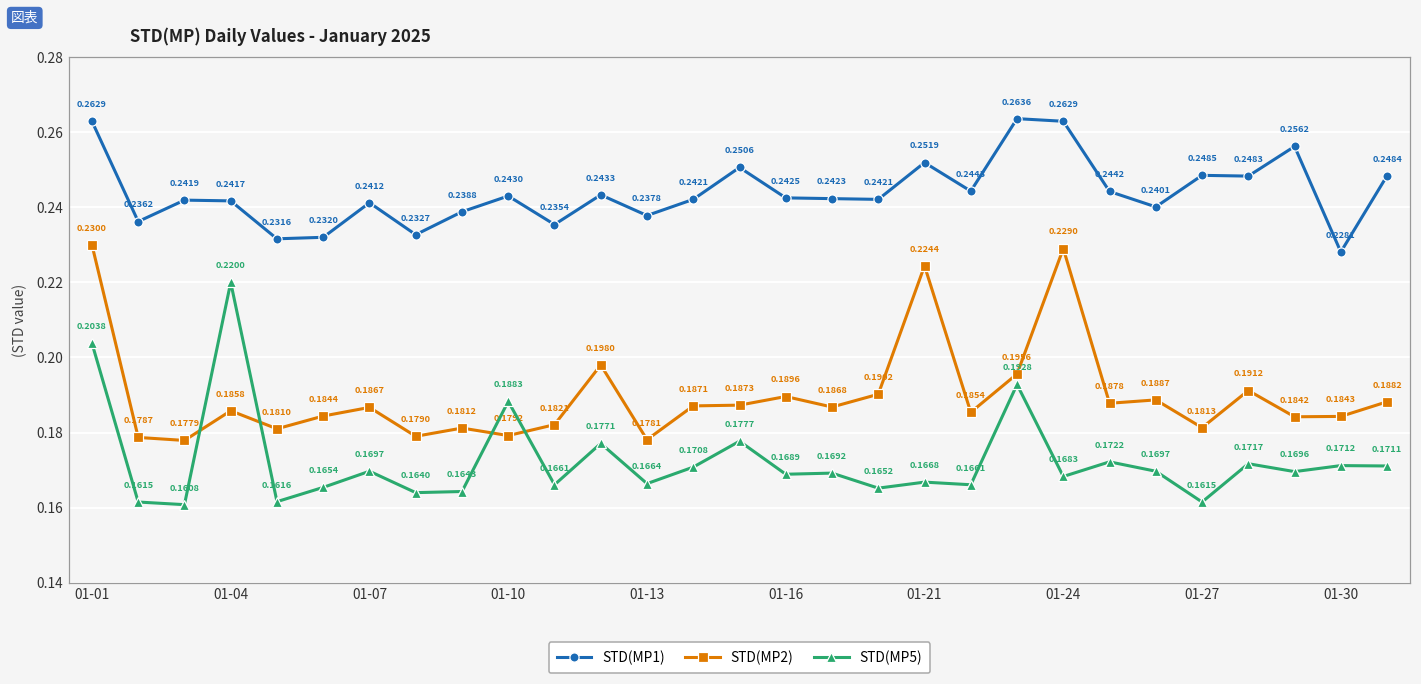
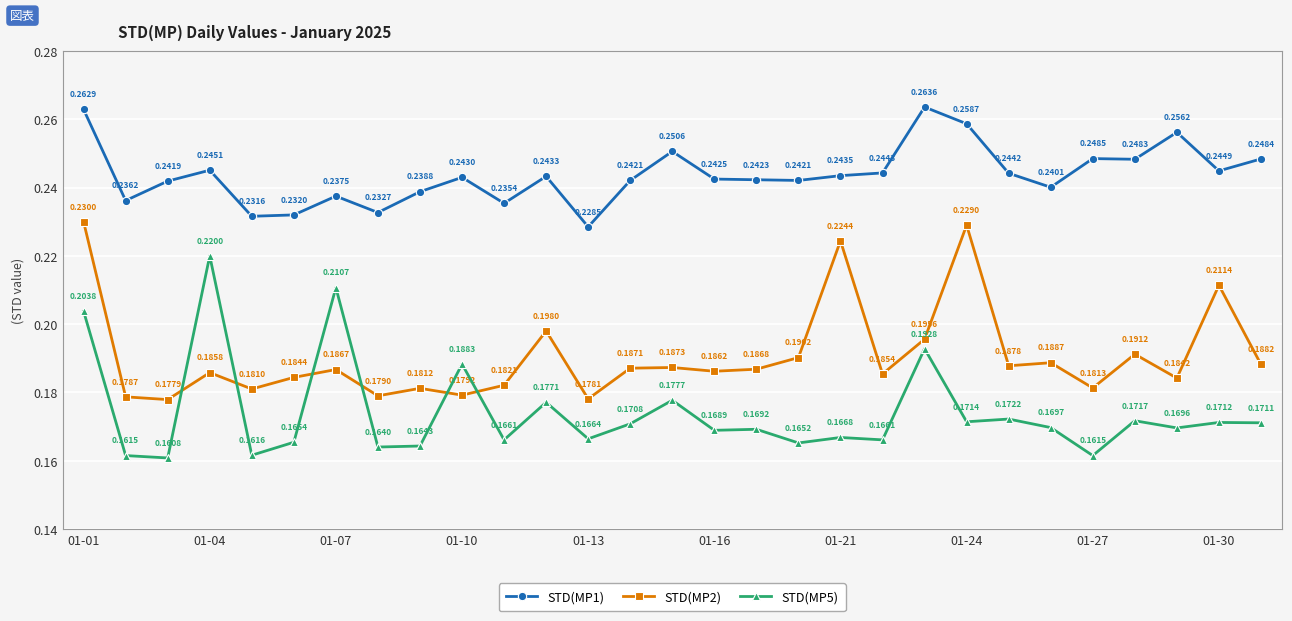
  {
    "STD(MP1)": {
      "01-01": 0.2629,
-     "01-04": 0.2417,
-     "01-07": 0.2412,
+     "01-04": 0.2451,
+     "01-07": 0.2375,
      "01-10": 0.2430,
-     "01-13": 0.2378,
+     "01-13": 0.2285,
      "01-16": 0.2425,
-     "01-21": 0.2519,
-     "01-24": 0.2629,
+     "01-21": 0.2435,
+     "01-24": 0.2587,
      "01-27": 0.2485,
-     "01-30": 0.2281
+     "01-30": 0.2449
    },
    "STD(MP2)": {
      "01-01": 0.2300,
      "01-04": 0.1858,
      "01-07": 0.1867,
      "01-10": 0.1792,
      "01-13": 0.1781,
-     "01-16": 0.1896,
+     "01-16": 0.1862,
      "01-21": 0.2244,
      "01-24": 0.2290,
      "01-27": 0.1813,
-     "01-30": 0.1843
+     "01-30": 0.2114
    },
    "STD(MP5)": {
      "01-01": 0.2038,
      "01-04": 0.2200,
-     "01-07": 0.1697,
+     "01-07": 0.2107,
      "01-10": 0.1883,
      "01-13": 0.1664,
      "01-16": 0.1689,
      "01-21": 0.1668,
-     "01-24": 0.1683,
+     "01-24": 0.1714,
      "01-27": 0.1615,
      "01-30": 0.1712
    }
  }
